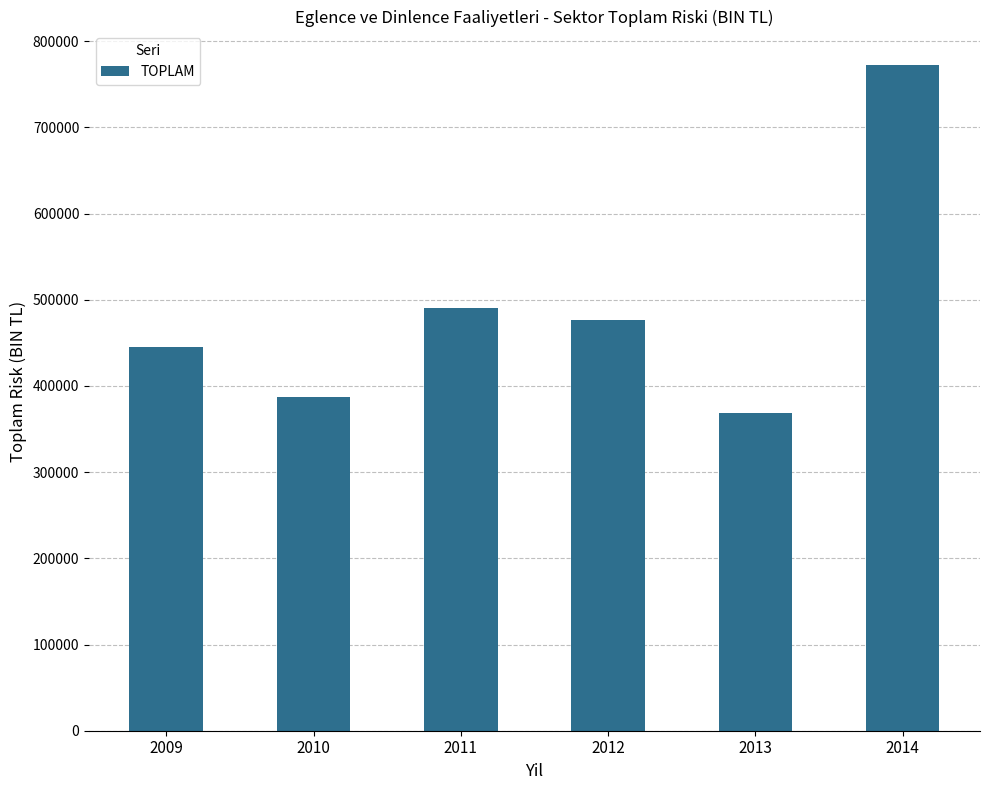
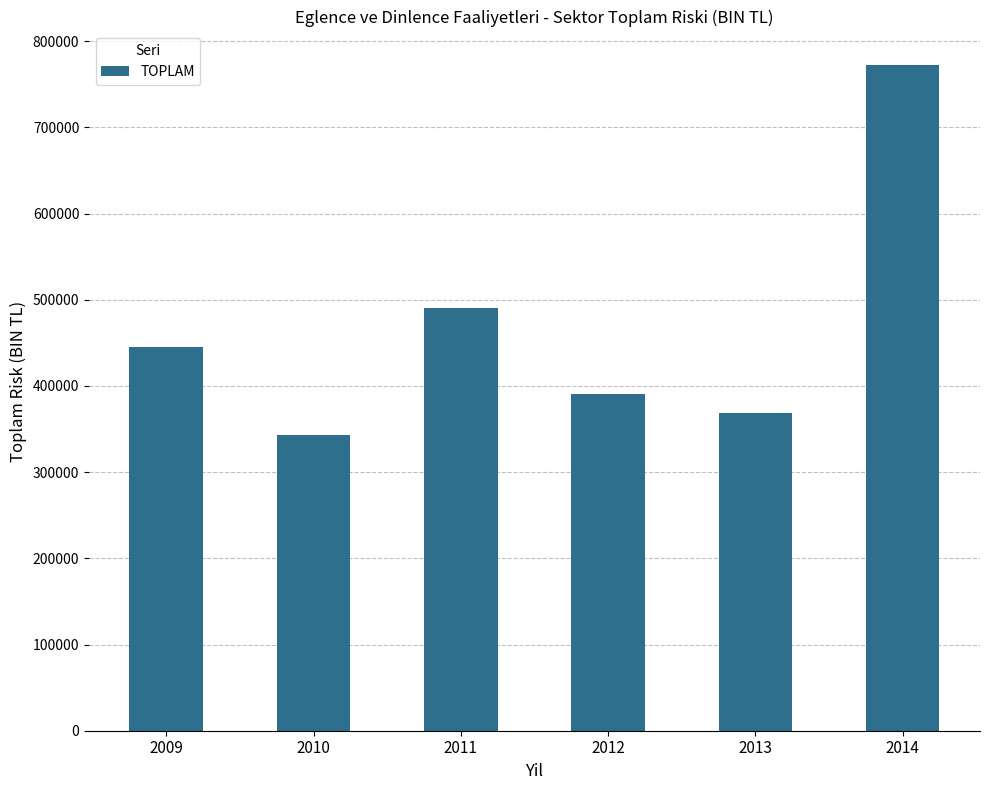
  {
    "2009": 450000,
-   "2010": 390000,
+   "2010": 340000,
    "2011": 490000,
-   "2012": 480000,
+   "2012": 390000,
    "2013": 370000,
    "2014": 770000
  }
